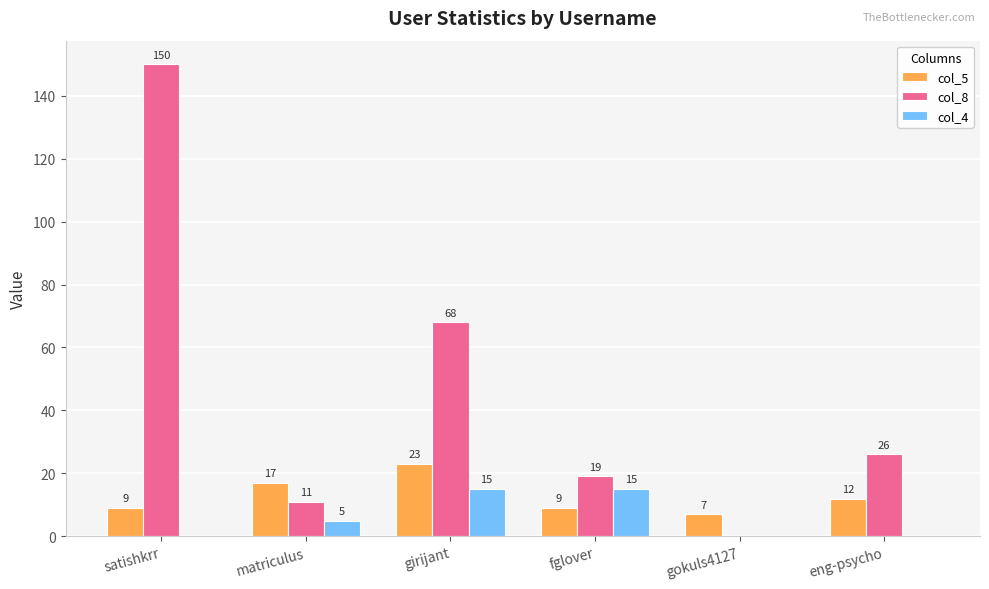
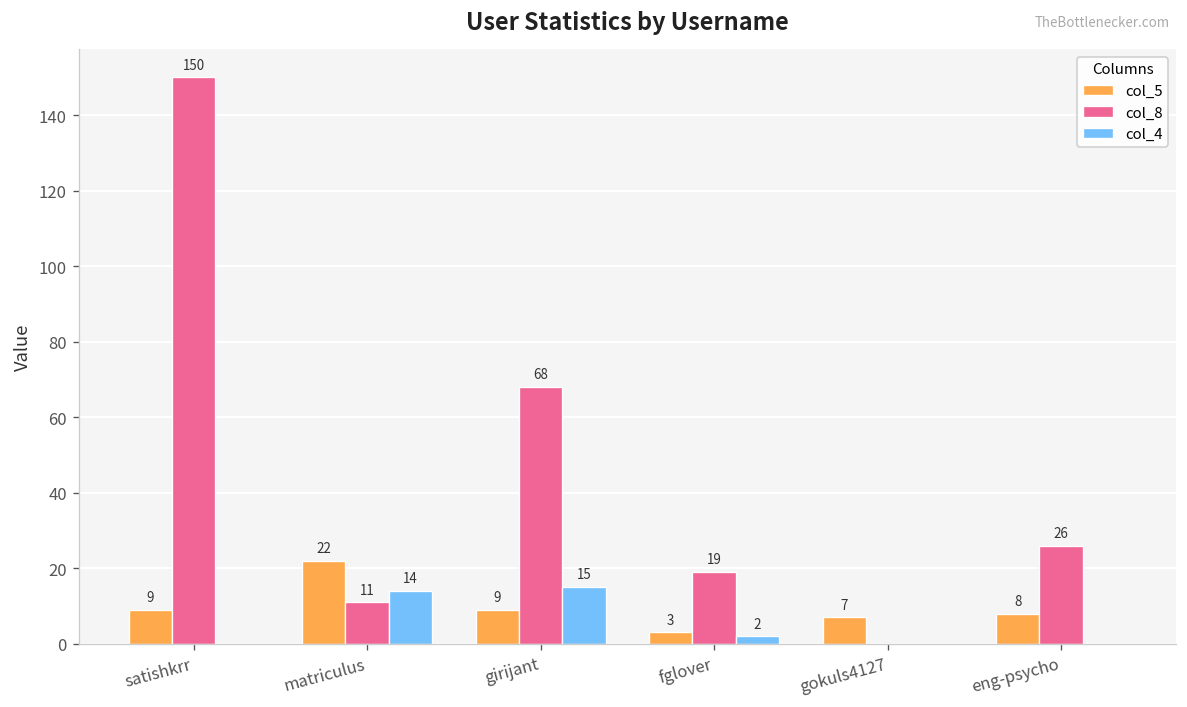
  {
    "col_5": {
      "satishkrr": 9,
-     "matriculus": 17,
-     "girijant": 23,
-     "fglover": 9,
+     "matriculus": 22,
+     "girijant": 9,
+     "fglover": 3,
      "gokuls4127": 7,
-     "eng-psycho": 12
+     "eng-psycho": 8
    },
    "col_8": {
      "satishkrr": 150,
      "matriculus": 11,
      "girijant": 68,
      "fglover": 19,
      "eng-psycho": 26
    },
    "col_4": {
-     "matriculus": 5,
+     "matriculus": 14,
      "girijant": 15,
-     "fglover": 15
+     "fglover": 2
    }
  }
